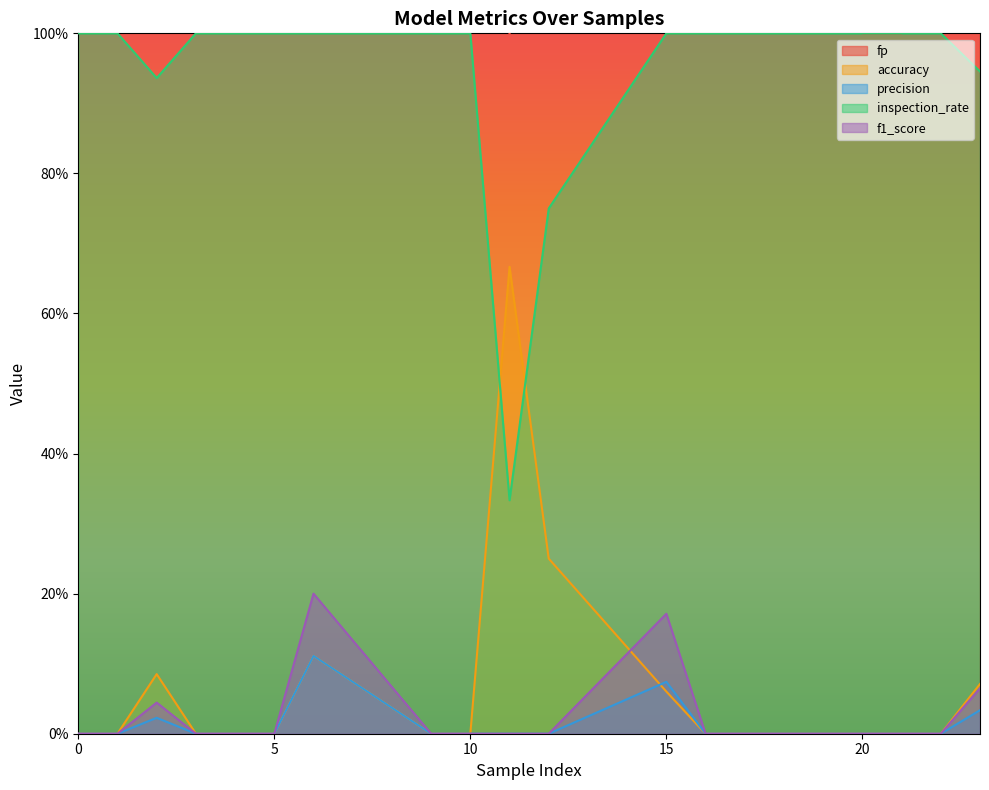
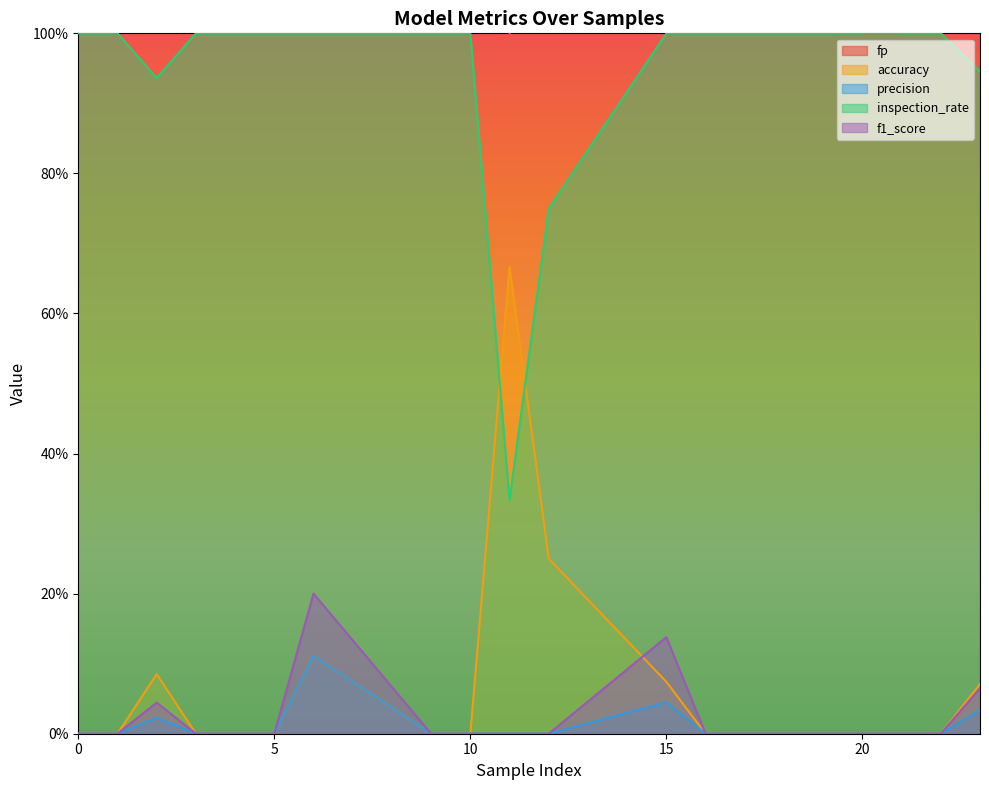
  {
    "accuracy": {
-     "15": "6%"
+     "15": "7%"
    },
    "precision": {
-     "15": "7%"
+     "15": "4%"
    },
    "inspection_rate": {
      "0": "100%",
      "5": "100%",
      "10": "100%",
      "15": "100%"
    },
    "f1_score": {
-     "15": "17%"
+     "15": "14%"
    }
  }
